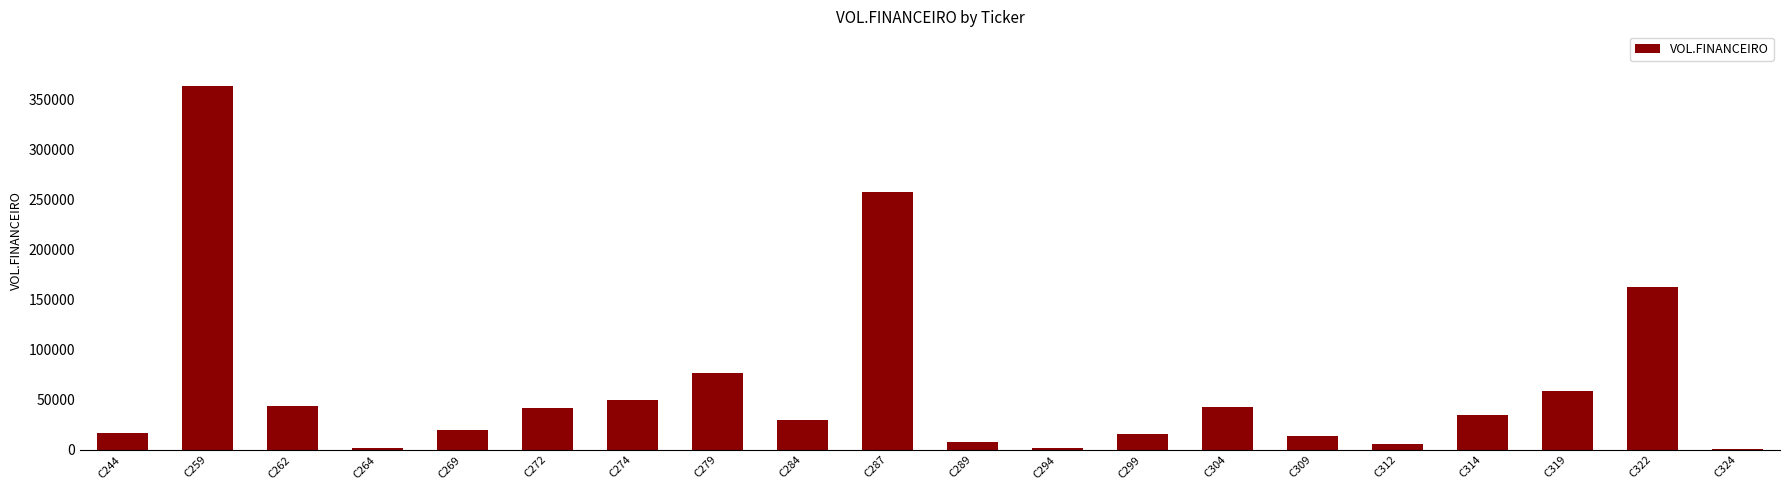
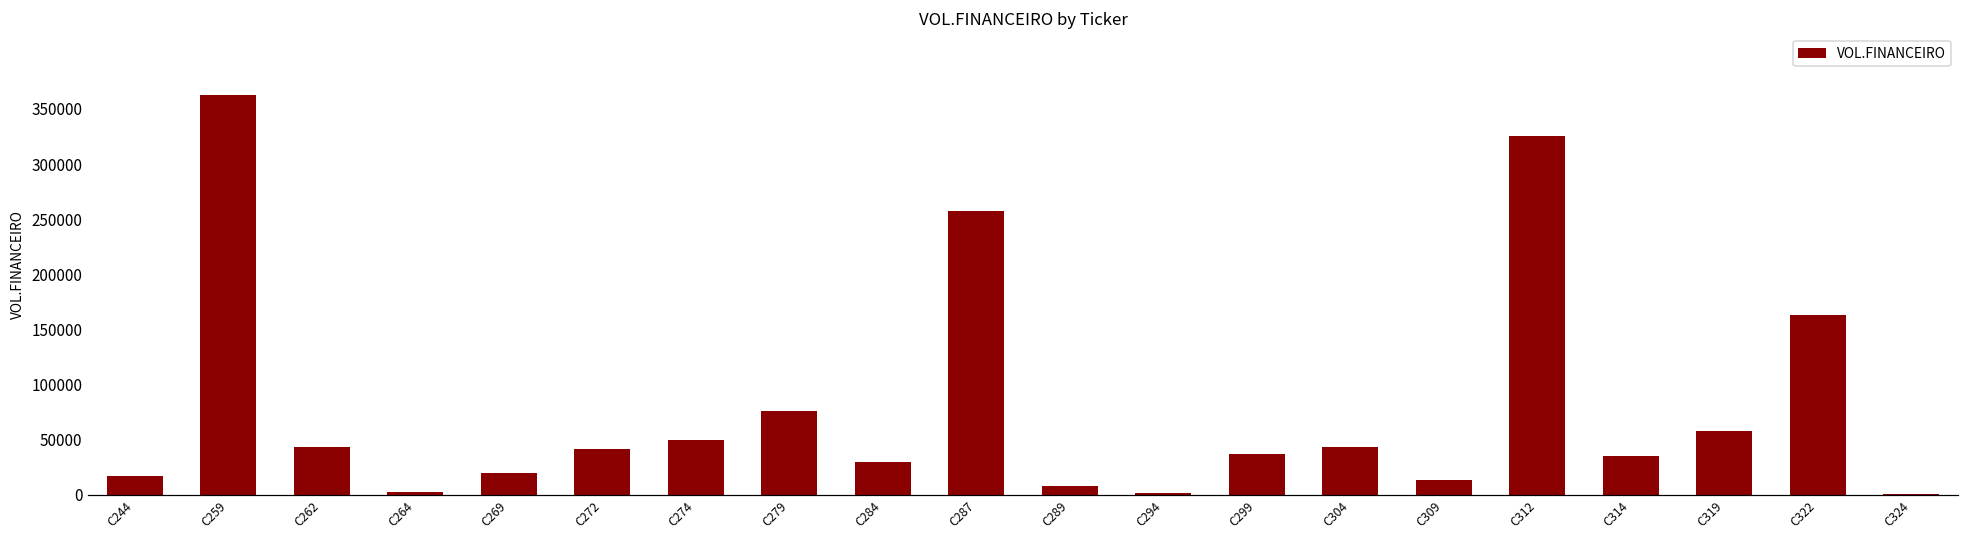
  {
    "C244": 17000,
    "C259": 363000,
    "C262": 44000,
    "C269": 20000,
    "C272": 42000,
    "C274": 50000,
    "C279": 76000,
    "C284": 30000,
    "C287": 258000,
    "C289": 8000,
-   "C299": 16000,
+   "C299": 37000,
    "C304": 43000,
    "C309": 13000,
-   "C312": 6000,
+   "C312": 325000,
    "C314": 35000,
    "C319": 58000,
    "C322": 163000
  }
